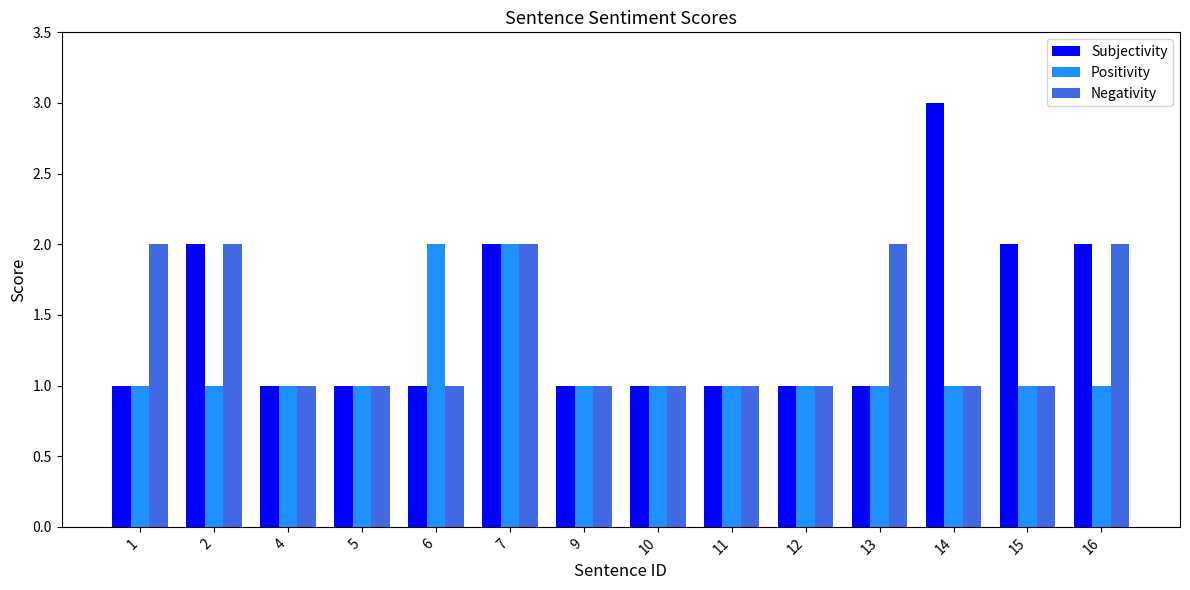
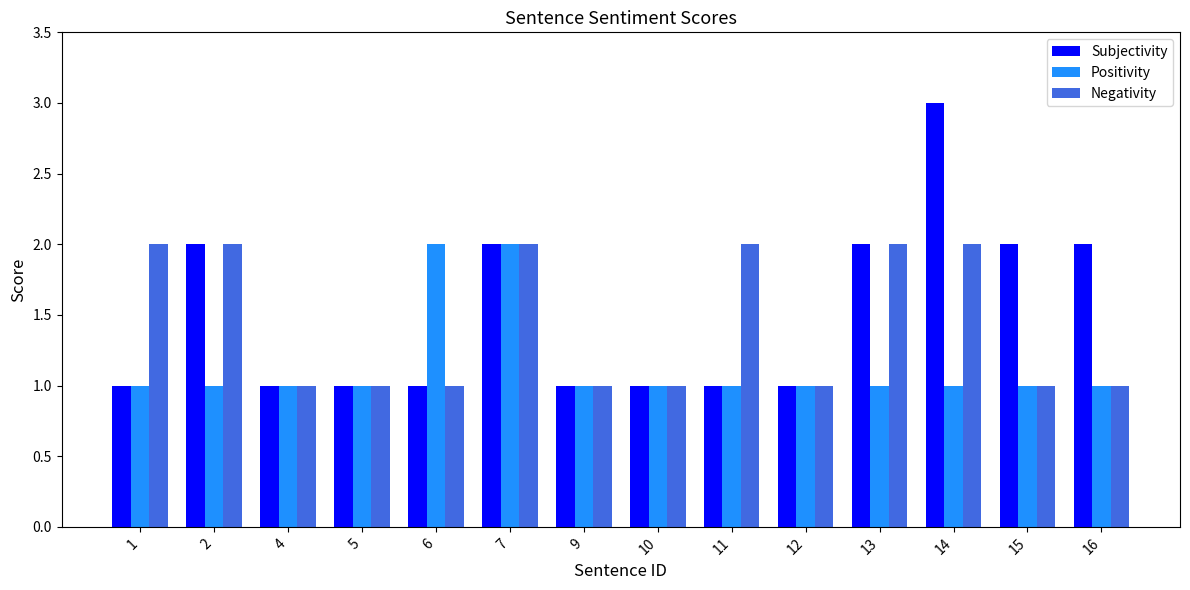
  {
    "Subjectivity": {
      "1": 1,
      "2": 2,
      "4": 1,
      "5": 1,
      "6": 1,
      "7": 2,
      "9": 1,
      "10": 1,
      "11": 1,
      "12": 1,
-     "13": 1,
+     "13": 2,
      "14": 3,
      "15": 2,
      "16": 2
    },
    "Positivity": {
      "1": 1,
      "2": 1,
      "4": 1,
      "5": 1,
      "6": 2,
      "7": 2,
      "9": 1,
      "10": 1,
      "11": 1,
      "12": 1,
      "13": 1,
      "14": 1,
      "15": 1,
      "16": 1
    },
    "Negativity": {
      "1": 2,
      "2": 2,
      "4": 1,
      "5": 1,
      "6": 1,
      "7": 2,
      "9": 1,
      "10": 1,
-     "11": 1,
+     "11": 2,
      "12": 1,
      "13": 2,
-     "14": 1,
+     "14": 2,
      "15": 1,
-     "16": 2
+     "16": 1
    }
  }
